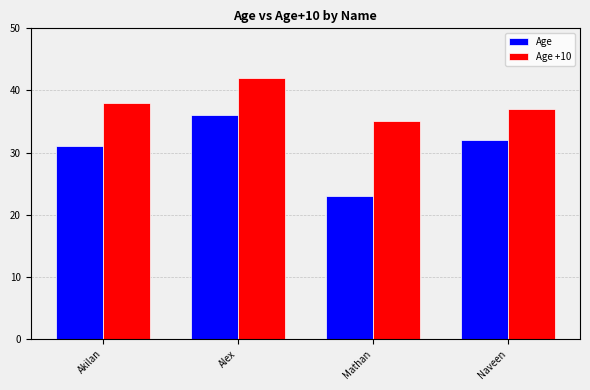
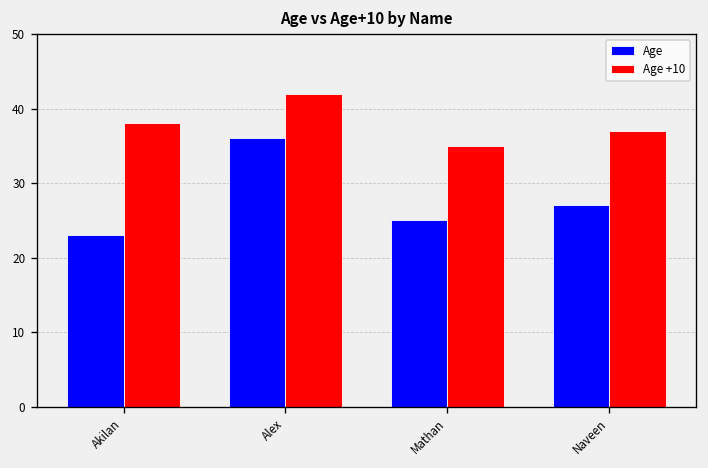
  {
    "Age": {
-     "Akilan": 31,
+     "Akilan": 23,
      "Alex": 36,
-     "Mathan": 23,
-     "Naveen": 32
+     "Mathan": 25,
+     "Naveen": 27
    },
    "Age +10": {
      "Akilan": 38,
      "Alex": 42,
      "Mathan": 35,
      "Naveen": 37
    }
  }
